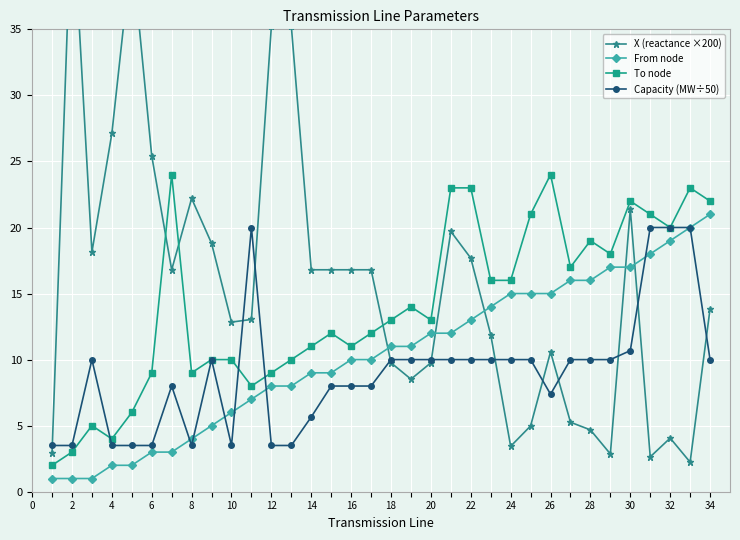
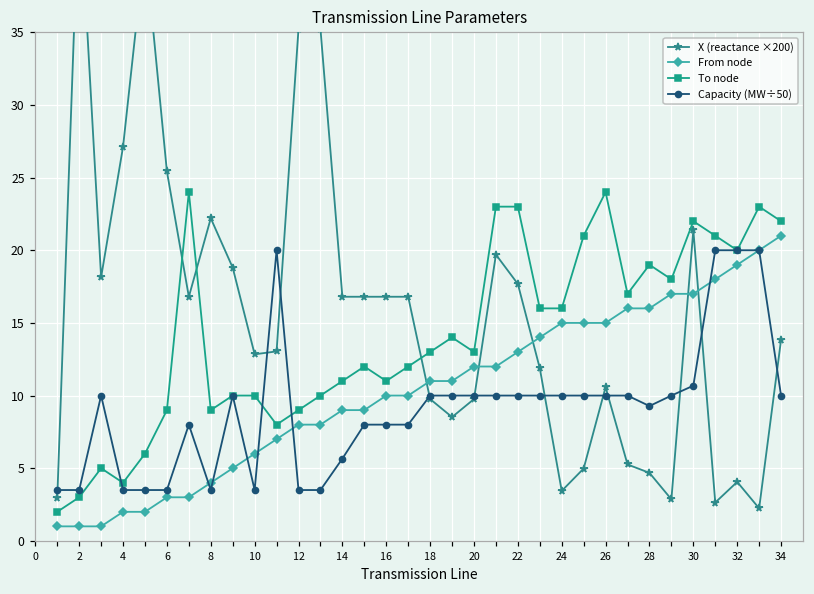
  {
    "Capacity (MW÷50)": {
      "2": 3.5,
      "4": 3.5,
      "6": 3.5,
      "8": 3.5,
      "10": 3.5,
      "12": 3.5,
      "14": 5.7,
      "16": 8.0,
      "18": 10.0,
      "20": 10.0,
      "22": 10.0,
      "24": 10.0,
-     "26": 7.4,
-     "28": 10.0,
+     "26": 10.0,
+     "28": 9.3,
      "30": 10.7,
      "34": 10.0
    }
  }
